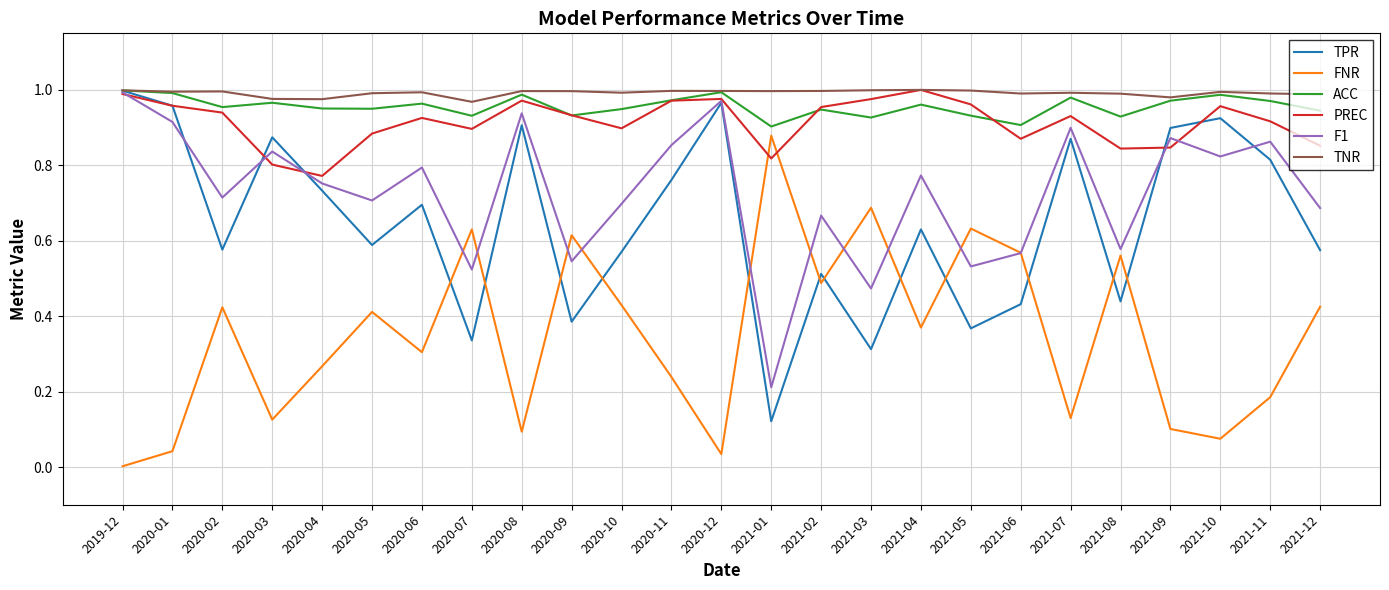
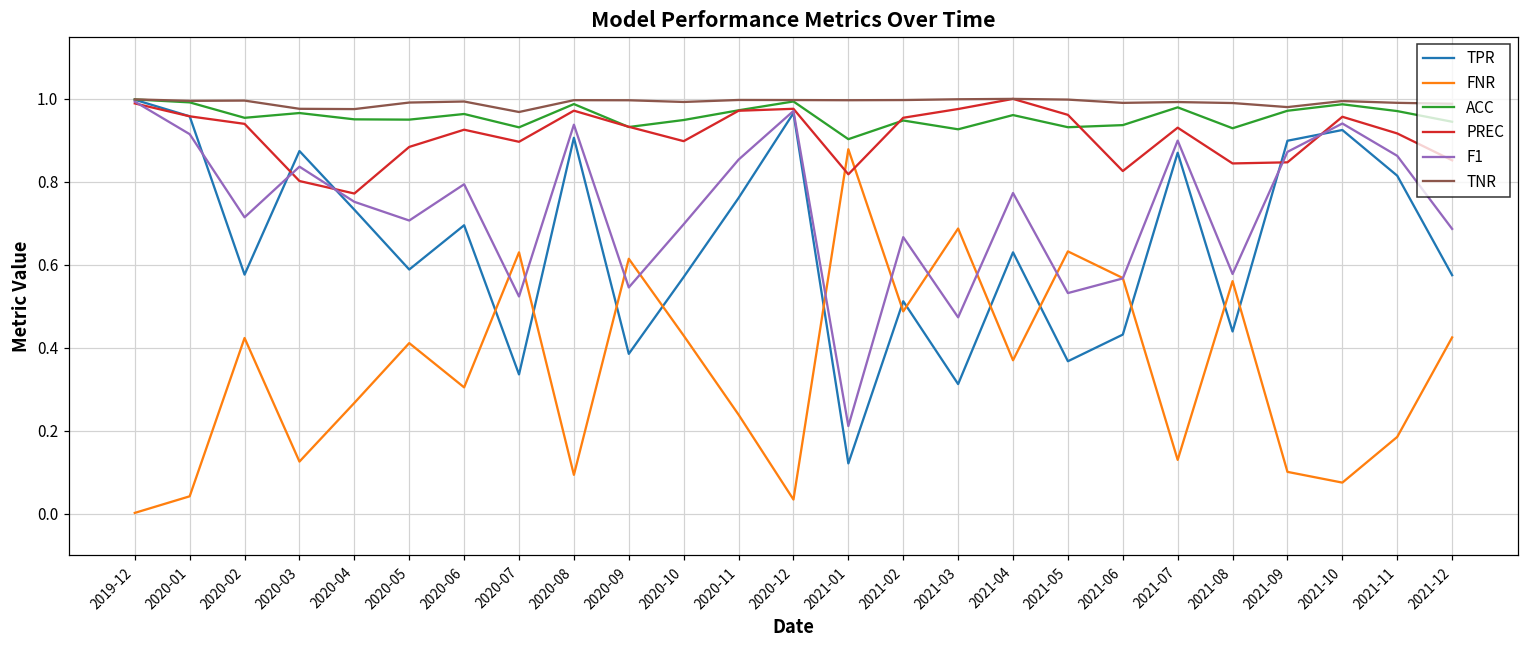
  {
    "TPR": {
      "2020-02": 0.58,
      "2020-03": 0.87,
      "2020-04": 0.73,
      "2020-05": 0.59,
      "2020-06": 0.70,
      "2020-07": 0.34,
      "2020-08": 0.91,
      "2020-09": 0.39,
      "2020-10": 0.57,
      "2020-11": 0.76,
      "2021-01": 0.12,
      "2021-02": 0.51,
      "2021-03": 0.31,
      "2021-04": 0.63,
      "2021-05": 0.37,
      "2021-06": 0.43,
      "2021-07": 0.87,
      "2021-08": 0.44,
      "2021-09": 0.90,
      "2021-10": 0.93,
      "2021-11": 0.81,
      "2021-12": 0.58
    },
    "FNR": {
      "2019-12": 0.00,
      "2020-01": 0.04,
      "2020-02": 0.42,
      "2020-03": 0.13,
      "2020-04": 0.27,
      "2020-05": 0.41,
      "2020-06": 0.30,
      "2020-07": 0.63,
      "2020-08": 0.09,
      "2020-09": 0.61,
      "2020-10": 0.43,
      "2020-11": 0.24,
      "2020-12": 0.03,
      "2021-01": 0.88,
      "2021-02": 0.49,
      "2021-03": 0.69,
      "2021-04": 0.37,
      "2021-05": 0.63,
      "2021-07": 0.13,
      "2021-08": 0.56,
      "2021-09": 0.10,
      "2021-10": 0.08,
      "2021-11": 0.19,
      "2021-12": 0.43
    },
    "ACC": {
      "2020-02": 0.95,
      "2020-03": 0.97,
      "2020-04": 0.95,
      "2020-05": 0.95,
      "2020-06": 0.96,
      "2020-07": 0.93,
      "2020-08": 0.99,
      "2020-10": 0.95,
      "2021-01": 0.90,
      "2021-03": 0.93,
      "2021-04": 0.96,
      "2021-05": 0.93,
-     "2021-06": 0.91,
+     "2021-06": 0.94,
      "2021-07": 0.98,
      "2021-08": 0.93,
      "2021-09": 0.97,
      "2021-10": 0.99,
      "2021-11": 0.97
    },
    "PREC": {
      "2020-02": 0.94,
      "2020-03": 0.80,
      "2020-04": 0.77,
      "2020-05": 0.88,
      "2020-06": 0.93,
      "2020-07": 0.90,
      "2020-08": 0.97,
      "2020-10": 0.90,
      "2021-01": 0.82,
      "2021-03": 0.98,
      "2021-05": 0.96,
-     "2021-06": 0.87,
+     "2021-06": 0.83,
      "2021-07": 0.93,
      "2021-08": 0.84,
      "2021-09": 0.85,
      "2021-10": 0.96,
      "2021-11": 0.92
    },
    "F1": {
      "2020-01": 0.92,
      "2020-02": 0.71,
      "2020-03": 0.84,
      "2020-04": 0.75,
      "2020-05": 0.71,
      "2020-06": 0.79,
      "2020-07": 0.52,
      "2020-08": 0.94,
      "2020-09": 0.55,
      "2020-10": 0.70,
      "2020-11": 0.85,
      "2021-01": 0.21,
      "2021-02": 0.67,
      "2021-03": 0.47,
      "2021-04": 0.77,
      "2021-05": 0.53,
      "2021-07": 0.90,
      "2021-08": 0.58,
      "2021-09": 0.87,
-     "2021-10": 0.82,
+     "2021-10": 0.94,
      "2021-11": 0.86,
      "2021-12": 0.69
    },
    "TNR": {
      "2020-02": 1.00,
      "2020-03": 0.98,
      "2020-04": 0.98,
      "2020-05": 0.99,
      "2020-06": 0.99,
      "2020-07": 0.97,
      "2020-08": 1.00,
      "2020-09": 1.00,
      "2020-10": 0.99,
      "2020-11": 1.00,
      "2021-01": 1.00,
      "2021-02": 1.00,
      "2021-03": 1.00,
      "2021-05": 1.00,
      "2021-06": 0.99,
      "2021-07": 0.99,
      "2021-08": 0.99,
      "2021-09": 0.98,
      "2021-10": 0.99,
      "2021-11": 0.99
    }
  }
